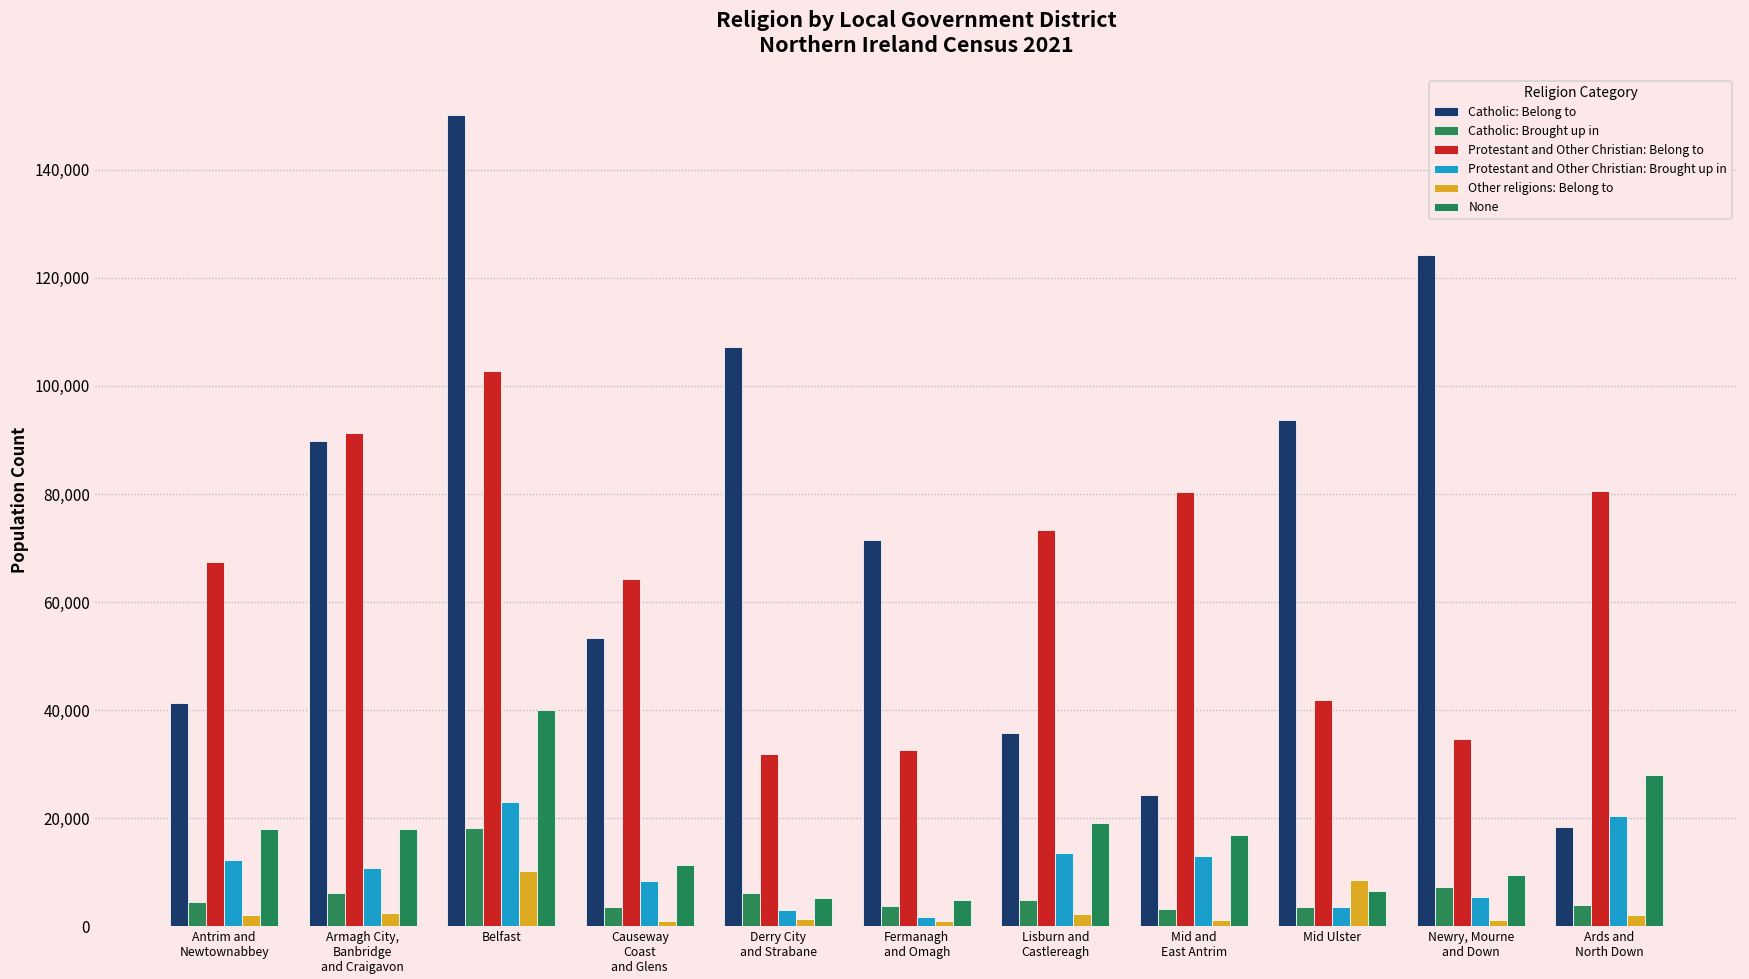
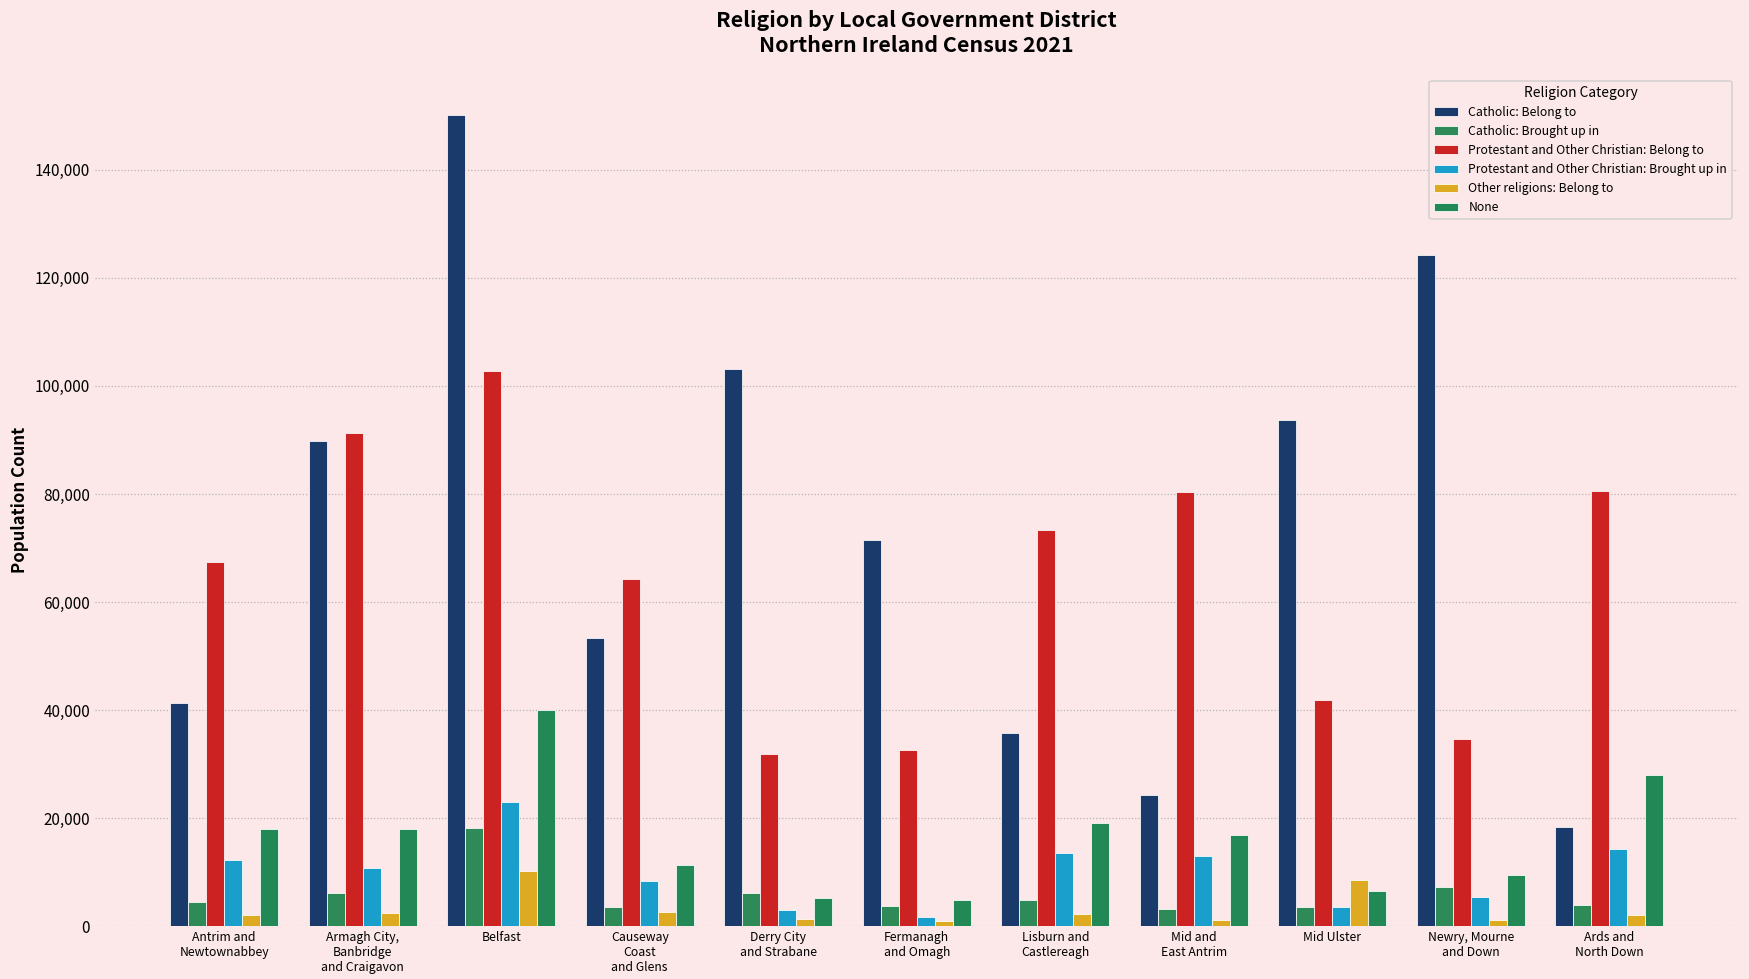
  {
    "Catholic: Belong to": {
      "Antrim and Newtownabbey": "41,000",
      "Armagh City, Banbridge and Craigavon": "90,000",
      "Belfast": "150,000",
      "Causeway Coast and Glens": "53,000",
-     "Derry City and Strabane": "107,000",
+     "Derry City and Strabane": "103,000",
      "Fermanagh and Omagh": "71,000",
      "Lisburn and Castlereagh": "36,000",
      "Mid and East Antrim": "24,000",
      "Mid Ulster": "94,000",
      "Newry, Mourne and Down": "124,000",
      "Ards and North Down": "18,000"
    },
    "Protestant and Other Christian: Belong to": {
      "Antrim and Newtownabbey": "67,000",
      "Armagh City, Banbridge and Craigavon": "91,000",
      "Belfast": "103,000",
      "Causeway Coast and Glens": "64,000",
      "Derry City and Strabane": "32,000",
      "Fermanagh and Omagh": "33,000",
      "Lisburn and Castlereagh": "73,000",
      "Mid and East Antrim": "80,000",
      "Mid Ulster": "42,000",
      "Newry, Mourne and Down": "35,000",
      "Ards and North Down": "81,000"
    },
    "Protestant and Other Christian: Brought up in": {
      "Antrim and Newtownabbey": "12,000",
      "Armagh City, Banbridge and Craigavon": "11,000",
      "Belfast": "23,000",
      "Causeway Coast and Glens": "8,000",
      "Derry City and Strabane": "3,000",
      "Fermanagh and Omagh": "2,000",
      "Lisburn and Castlereagh": "14,000",
      "Mid and East Antrim": "13,000",
      "Mid Ulster": "4,000",
      "Newry, Mourne and Down": "5,000",
-     "Ards and North Down": "20,000"
+     "Ards and North Down": "14,000"
    },
    "Other religions: Belong to": {
      "Antrim and Newtownabbey": "2,000",
      "Armagh City, Banbridge and Craigavon": "2,000",
      "Belfast": "10,000",
-     "Causeway Coast and Glens": "1,000",
+     "Causeway Coast and Glens": "3,000",
      "Derry City and Strabane": "1,000",
      "Fermanagh and Omagh": "1,000",
      "Lisburn and Castlereagh": "2,000",
      "Mid and East Antrim": "1,000",
      "Mid Ulster": "9,000",
      "Newry, Mourne and Down": "1,000",
      "Ards and North Down": "2,000"
    }
  }
